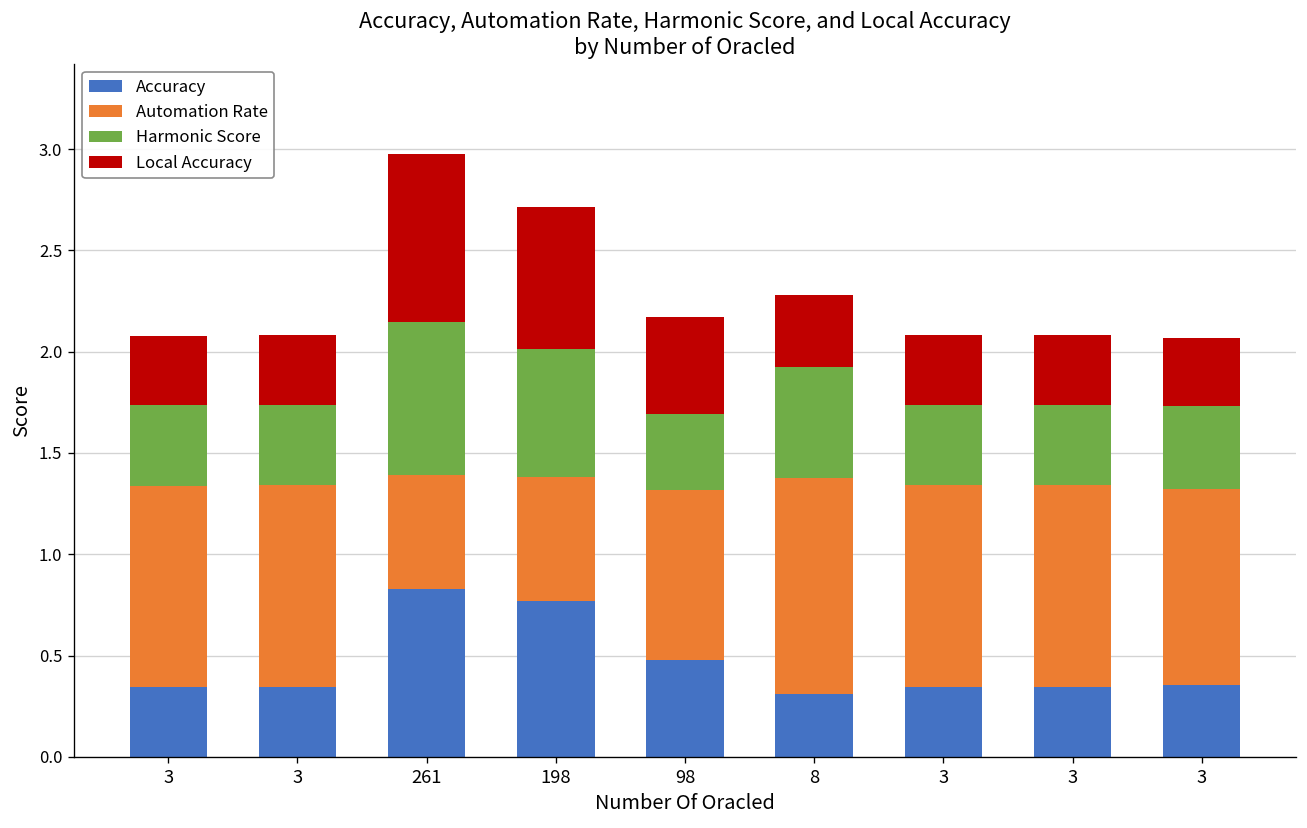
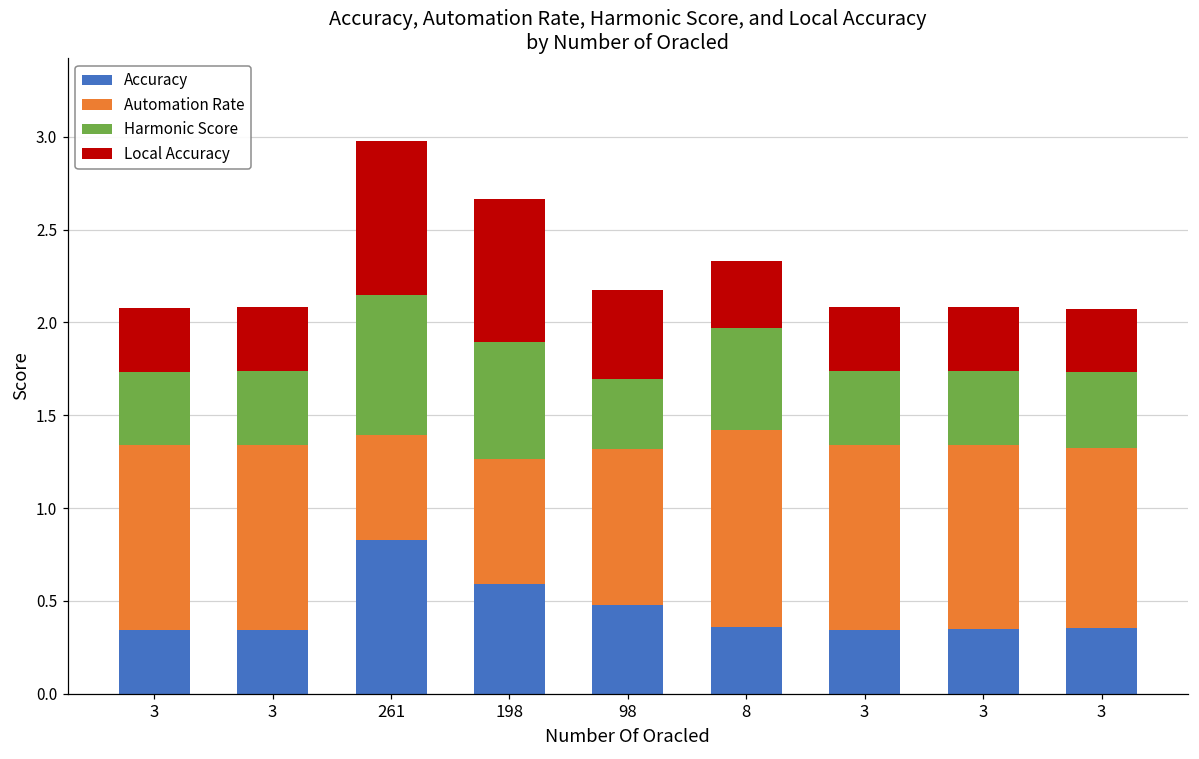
  {
    "Accuracy": {
      "261": 0.83,
-     "198": 0.77,
+     "198": 0.59,
      "98": 0.48,
-     "8": 0.31
+     "8": 0.36
    },
    "Automation Rate": {
      "261": 0.57,
-     "198": 0.61,
+     "198": 0.67,
      "98": 0.84,
      "8": 1.06
    },
    "Harmonic Score": {
      "261": 0.76,
      "198": 0.63,
      "98": 0.38,
      "8": 0.55
    },
    "Local Accuracy": {
      "261": 0.83,
-     "198": 0.70,
+     "198": 0.77,
      "98": 0.48,
      "8": 0.36
    }
  }
